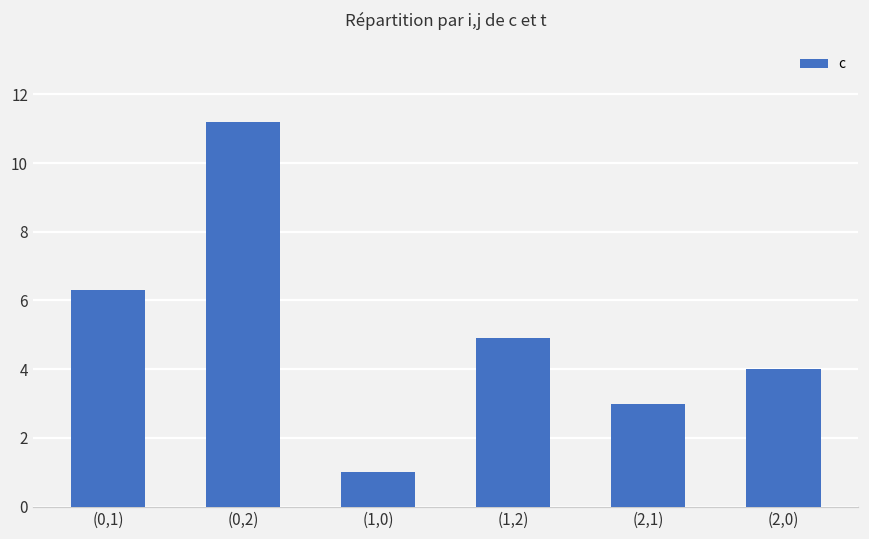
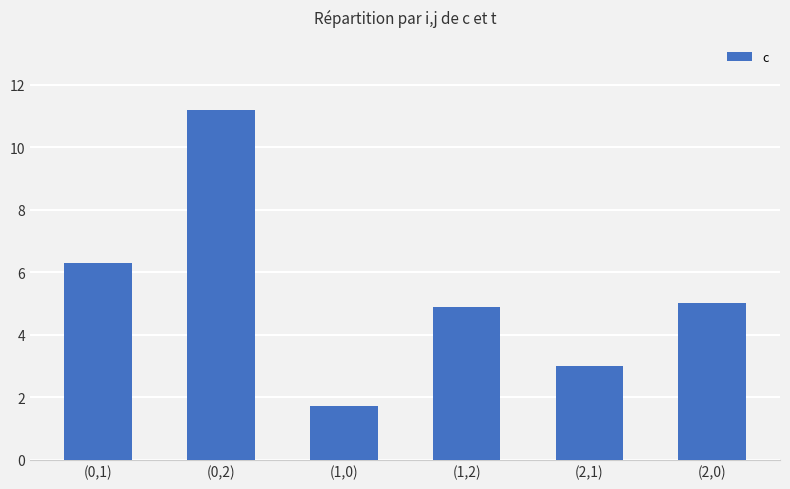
  {
    "(0,1)": 6.3,
    "(0,2)": 11.2,
-   "(1,0)": 1.0,
+   "(1,0)": 1.7,
    "(1,2)": 4.9,
    "(2,1)": 3.0,
-   "(2,0)": 4
+   "(2,0)": 5
  }
